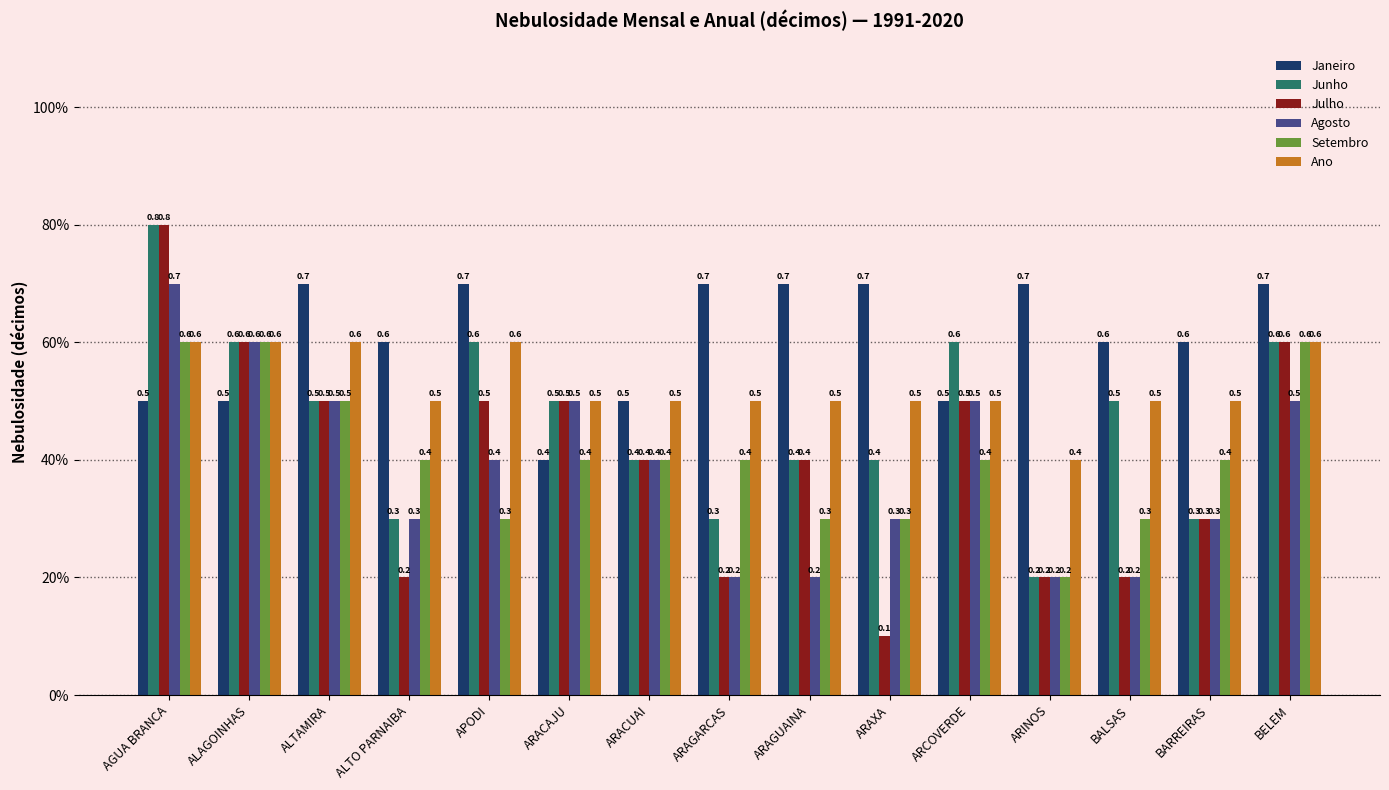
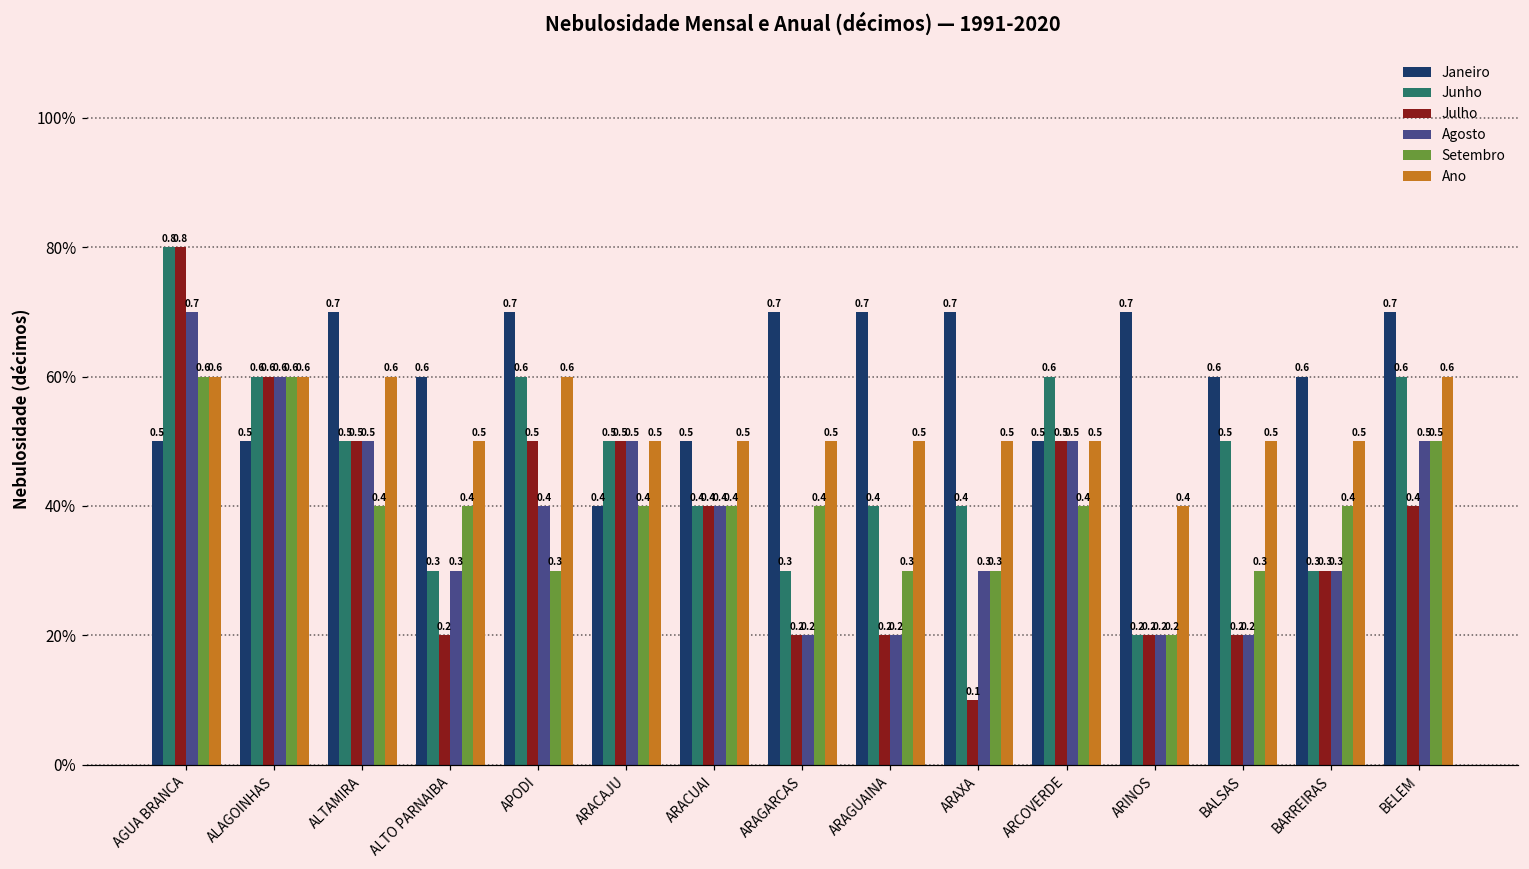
  {
    "Junho": {
      "ALTO PARNAIBA": 0.3,
      "APODI": 0.6,
      "ARAGARCAS": 0.3,
      "ARAXA": 0.4,
      "ARCOVERDE": 0.6,
      "BALSAS": 0.5
    },
    "Julho": {
      "ALTO PARNAIBA": 0.2,
      "APODI": 0.5,
-     "ARAGUAINA": 0.4,
+     "ARAGUAINA": 0.2,
      "ARAXA": 0.1,
-     "BELEM": 0.6
+     "BELEM": 0.4
    },
    "Setembro": {
-     "ALTAMIRA": 0.5,
+     "ALTAMIRA": 0.4,
      "ALTO PARNAIBA": 0.4,
      "APODI": 0.3,
      "ARACAJU": 0.4,
      "ARAGARCAS": 0.4,
      "ARAGUAINA": 0.3,
      "ARCOVERDE": 0.4,
      "BALSAS": 0.3,
      "BARREIRAS": 0.4,
-     "BELEM": 0.6
+     "BELEM": 0.5
    },
    "Ano": {
      "ALTAMIRA": 0.6,
      "ALTO PARNAIBA": 0.5,
      "APODI": 0.6,
      "ARACAJU": 0.5,
      "ARACUAI": 0.5,
      "ARAGARCAS": 0.5,
      "ARAGUAINA": 0.5,
      "ARAXA": 0.5,
      "ARCOVERDE": 0.5,
      "ARINOS": 0.4,
      "BALSAS": 0.5,
      "BARREIRAS": 0.5
    }
  }
